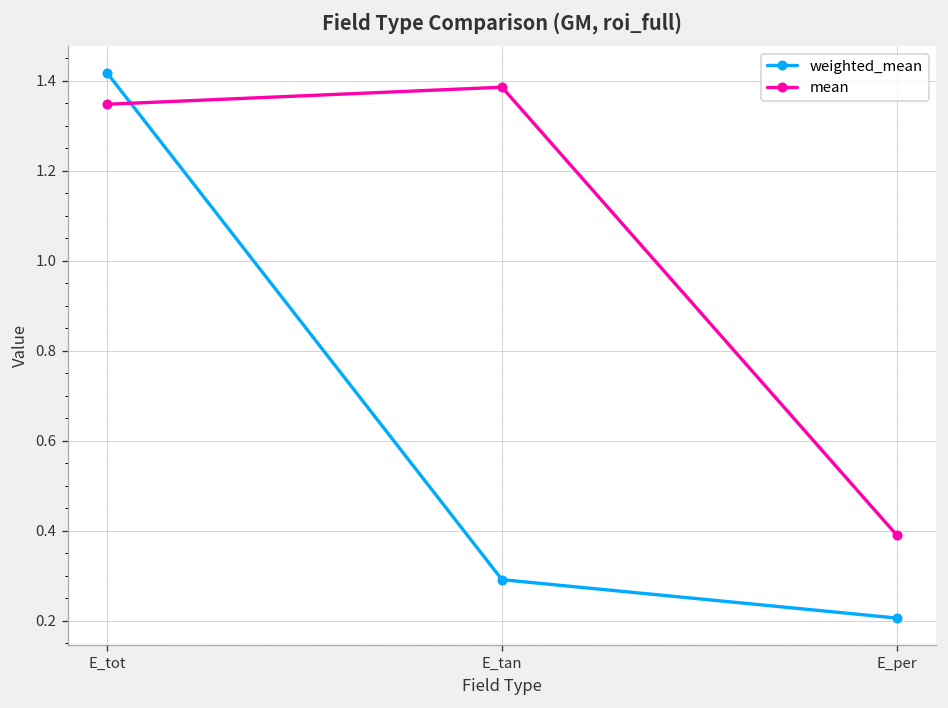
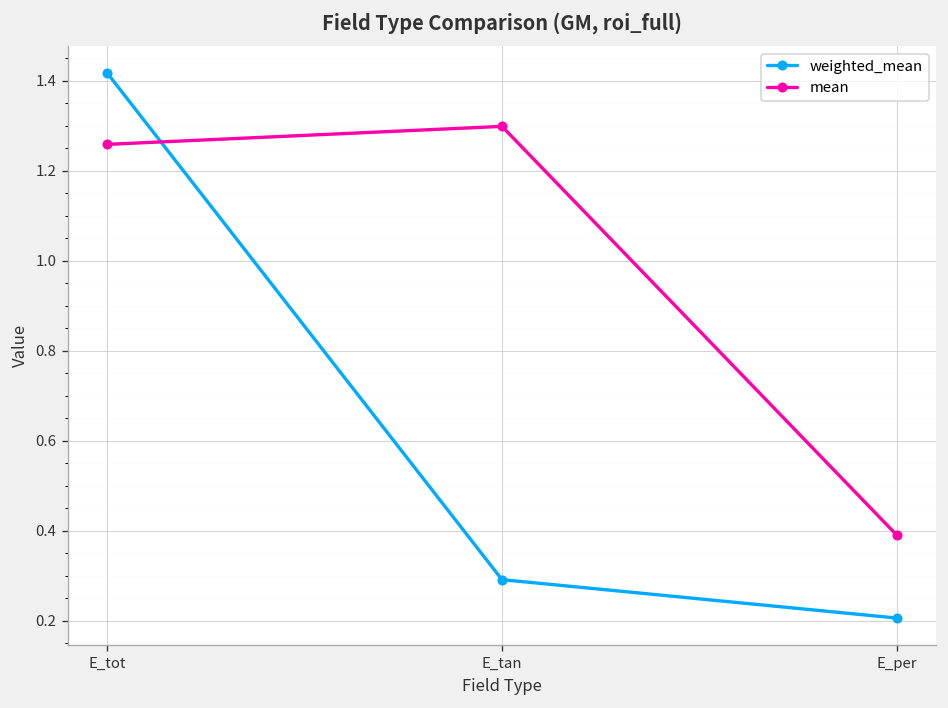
  {
    "weighted_mean": {
      "E_tot": 1.42,
      "E_tan": 0.29,
      "E_per": 0.21
    },
    "mean": {
-     "E_tot": 1.35,
-     "E_tan": 1.39,
+     "E_tot": 1.26,
+     "E_tan": 1.30,
      "E_per": 0.39
    }
  }
